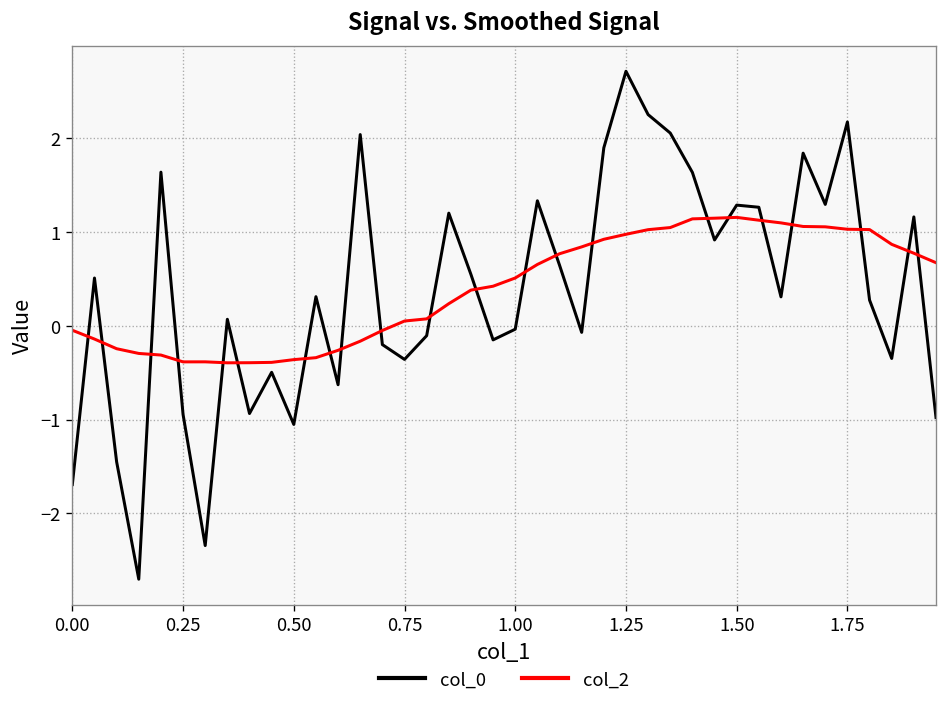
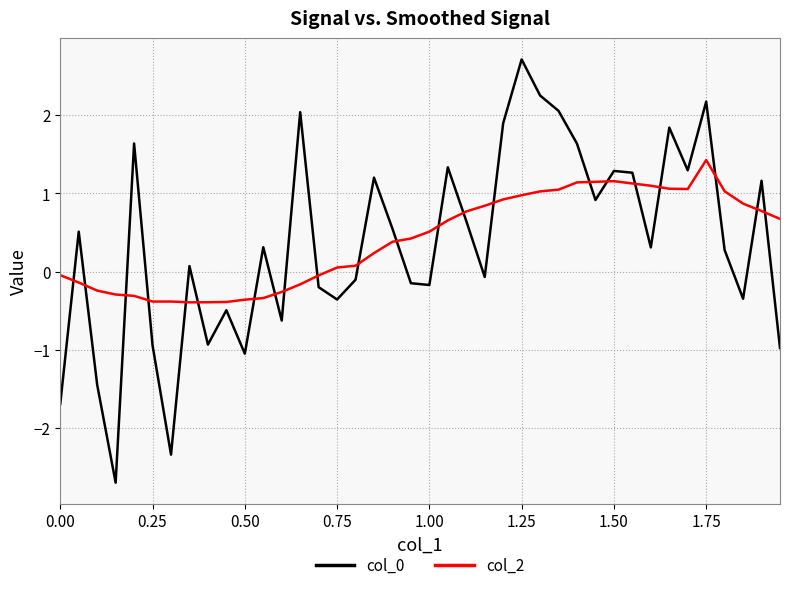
  {
    "col_0": {
      "0.00": -1.7,
      "0.25": -0.9,
      "0.50": -1.1,
      "0.75": -0.4,
-     "1.00": 0.0,
+     "1.00": -0.2,
      "1.25": 2.7,
      "1.50": 1.3,
      "1.75": 2.2
    },
    "col_2": {
      "0.00": 0.0,
      "0.25": -0.4,
      "0.50": -0.4,
      "0.75": 0.1,
      "1.00": 0.5,
      "1.25": 1.0,
      "1.50": 1.2,
-     "1.75": 1.0
+     "1.75": 1.4
    }
  }
